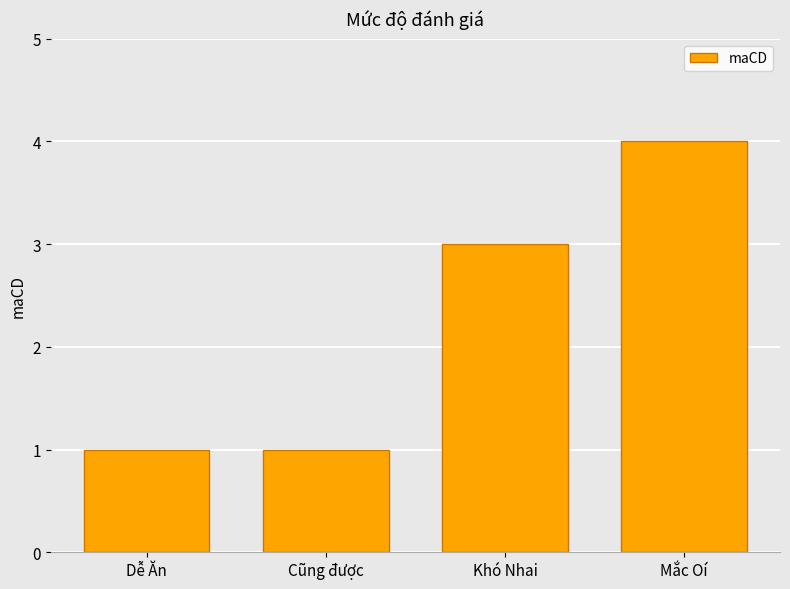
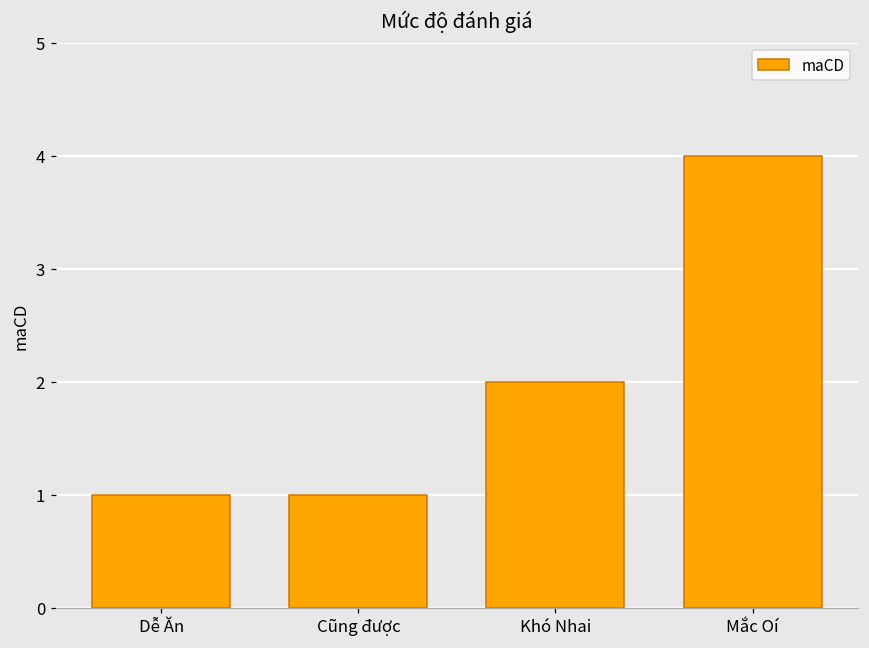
  {
    "Dễ Ăn": 1,
    "Cũng được": 1,
-   "Khó Nhai": 3,
+   "Khó Nhai": 2,
    "Mắc Oí": 4
  }
